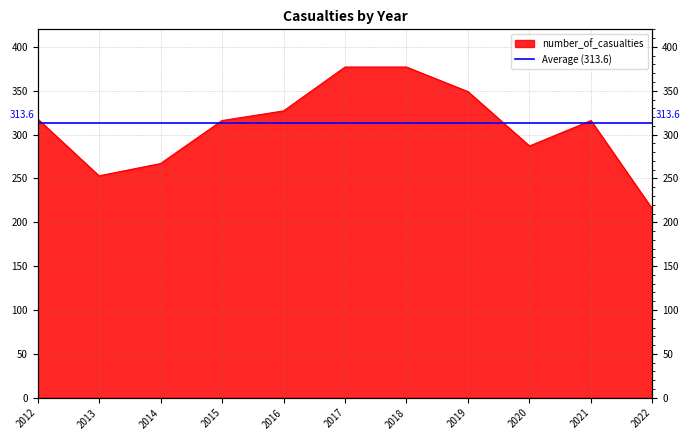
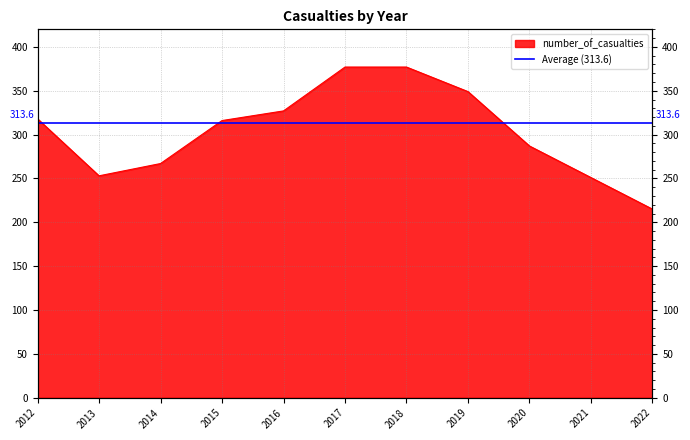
  {
    "2013": 250,
    "2014": 270,
    "2015": 320,
    "2016": 330,
    "2017": 380,
    "2018": 380,
    "2019": 350,
    "2020": 290,
-   "2021": 320,
+   "2021": 250,
    "2022": 220
  }
